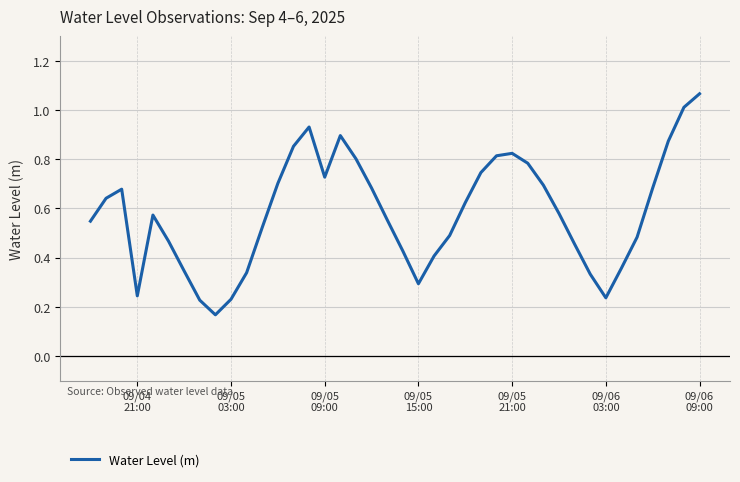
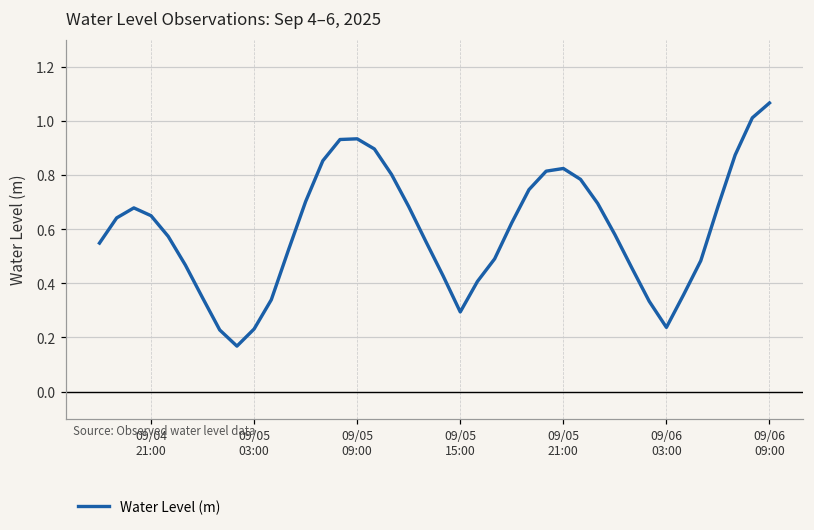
  {
-   "09/04 21:00": 0.24,
+   "09/04 21:00": 0.65,
    "09/05 03:00": 0.23,
-   "09/05 09:00": 0.73,
+   "09/05 09:00": 0.93,
    "09/05 15:00": 0.29,
    "09/05 21:00": 0.82,
    "09/06 03:00": 0.24,
    "09/06 09:00": 1.07
  }
